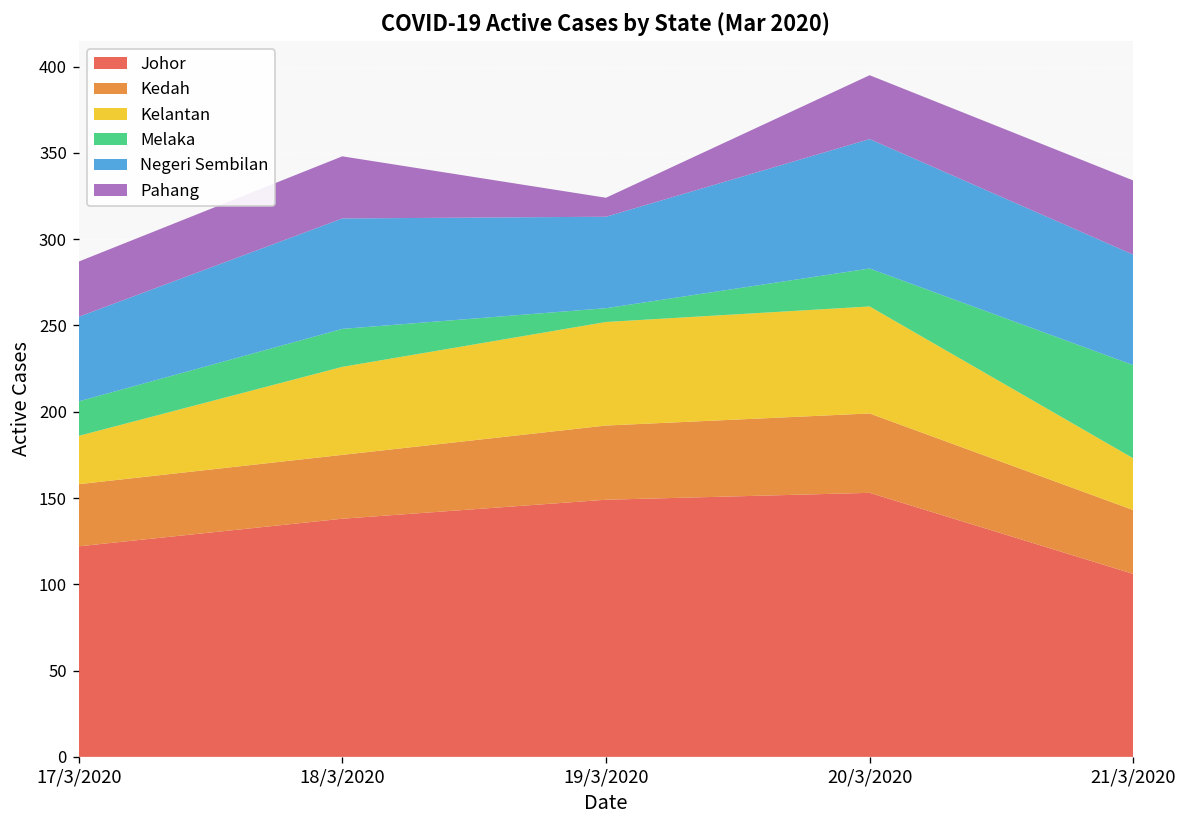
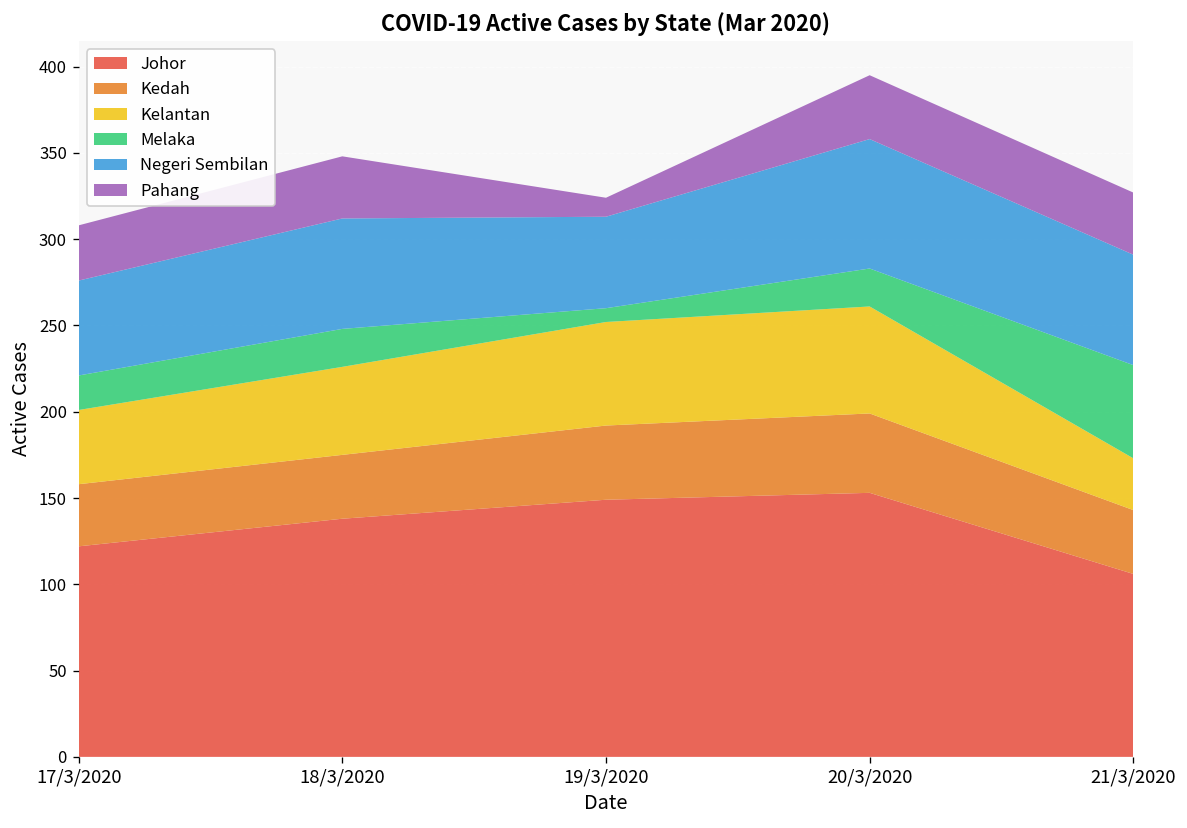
  {
    "Kelantan": {
-     "17/3/2020": 28,
+     "17/3/2020": 43,
      "18/3/2020": 51,
      "19/3/2020": 60,
      "20/3/2020": 62,
      "21/3/2020": 30
    },
    "Melaka": {
      "17/3/2020": 20,
      "18/3/2020": 22,
      "19/3/2020": 8,
      "20/3/2020": 22,
      "21/3/2020": 54
    },
    "Negeri Sembilan": {
-     "17/3/2020": 49,
+     "17/3/2020": 55,
      "18/3/2020": 64,
      "19/3/2020": 53,
      "20/3/2020": 75,
      "21/3/2020": 64
    },
    "Pahang": {
      "17/3/2020": 32,
      "18/3/2020": 36,
      "19/3/2020": 11,
      "20/3/2020": 37,
-     "21/3/2020": 43
+     "21/3/2020": 36
    }
  }
